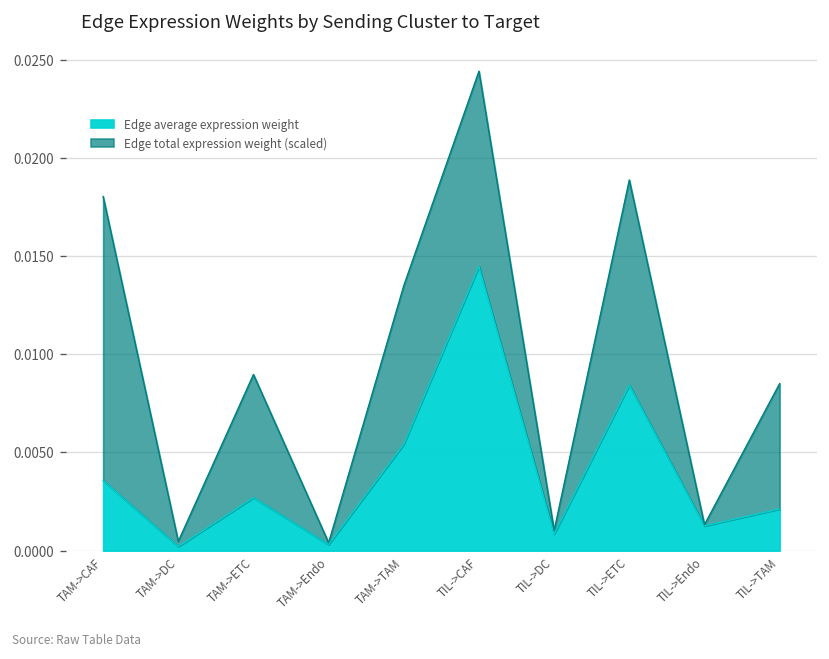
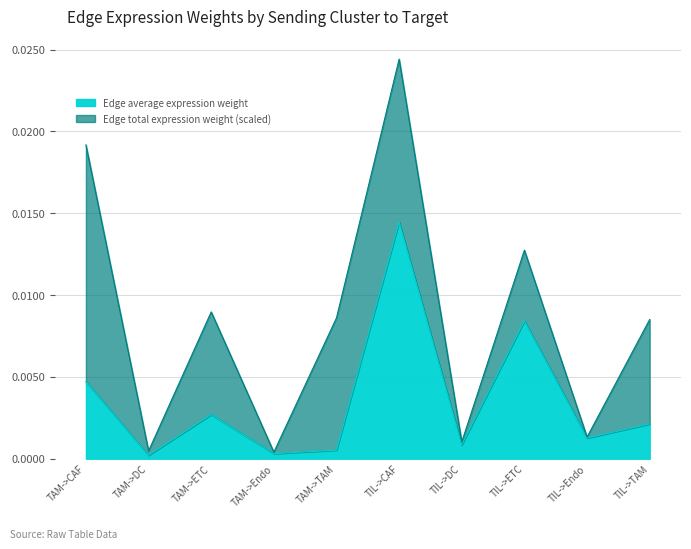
  {
    "Edge average expression weight": {
-     "TAM->CAF": 0.0036,
+     "TAM->CAF": 0.0047,
      "TAM->DC": 0.0002,
      "TAM->ETC": 0.0027,
-     "TAM->TAM": 0.0054,
+     "TAM->TAM": 0.0005,
      "TIL->CAF": 0.0145,
      "TIL->DC": 0.0008,
      "TIL->ETC": 0.0084,
      "TIL->TAM": 0.0021
    },
    "Edge total expression weight (scaled)": {
      "TAM->CAF": 0.0145,
      "TAM->DC": 0.0003,
      "TAM->ETC": 0.0063,
      "TAM->TAM": 0.0081,
      "TIL->CAF": 0.0099,
      "TIL->DC": 0.0002,
-     "TIL->ETC": 0.0105,
+     "TIL->ETC": 0.0043,
      "TIL->TAM": 0.0064
    }
  }
